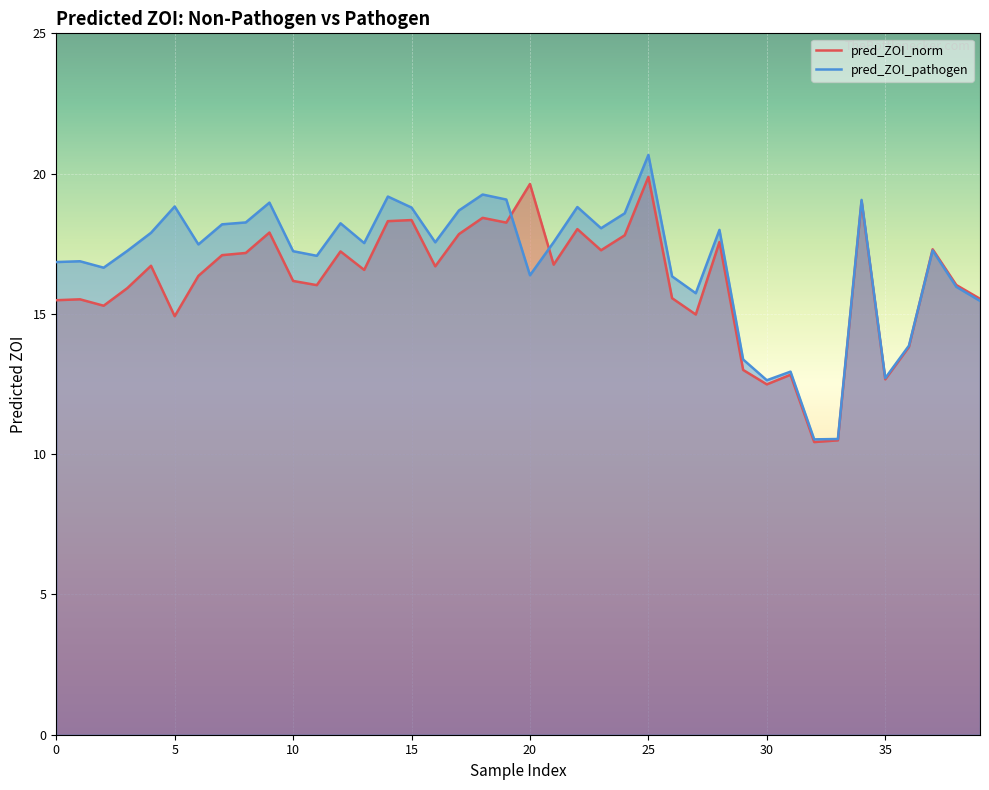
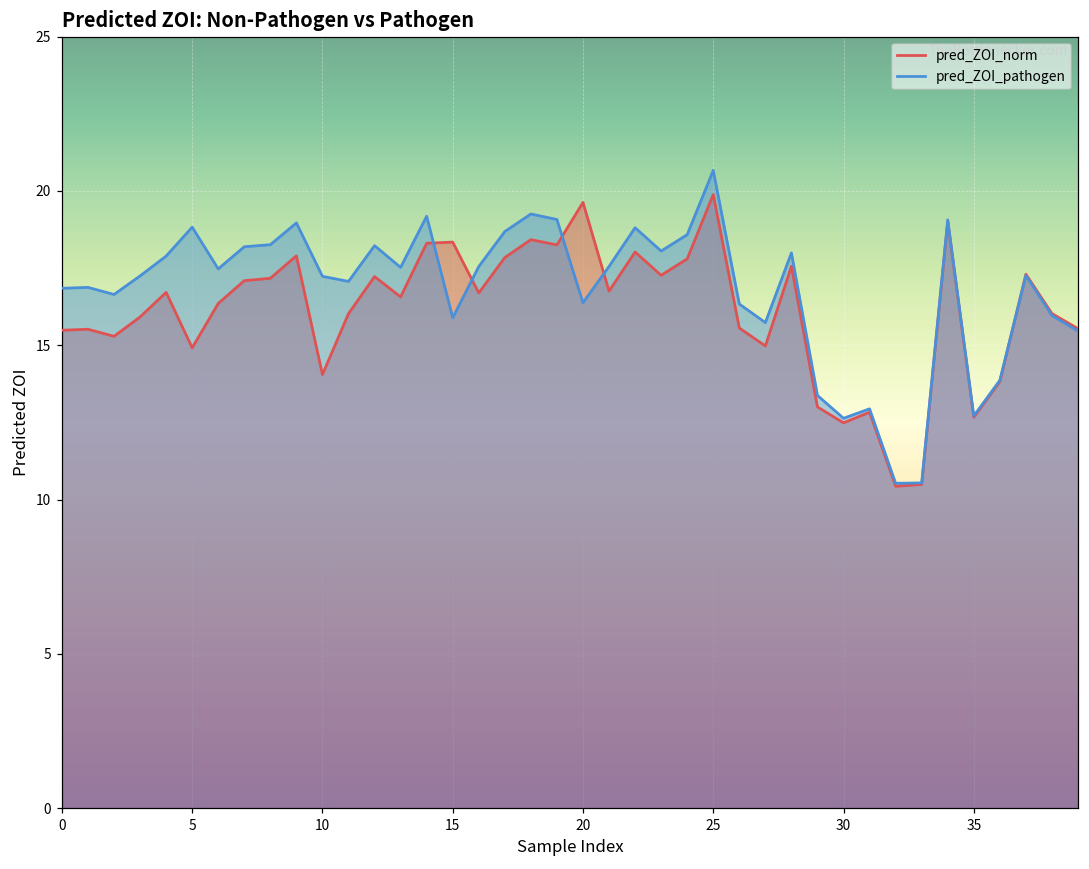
  {
    "pred_ZOI_norm": {
      "0": 15.5,
      "5": 14.9,
-     "10": 16.2,
+     "10": 14.1,
      "15": 18.3,
      "20": 19.6,
      "25": 19.9,
      "30": 12.5
    },
    "pred_ZOI_pathogen": {
      "0": 16.8,
      "5": 18.8,
      "10": 17.2,
-     "15": 18.8,
+     "15": 15.9,
      "20": 16.4,
      "25": 20.7,
      "30": 12.6
    }
  }
